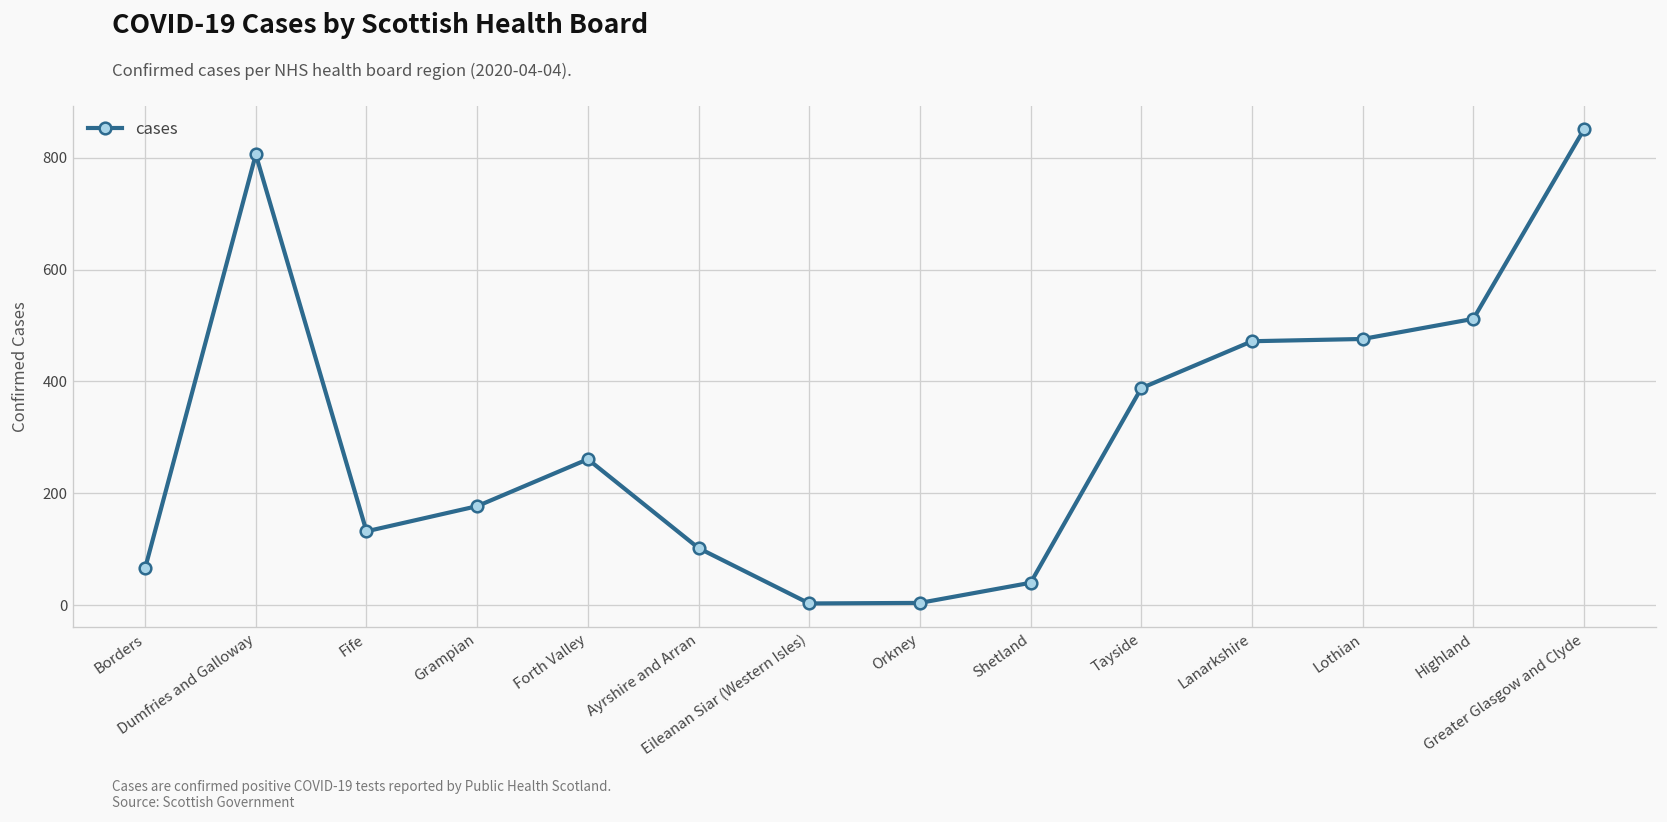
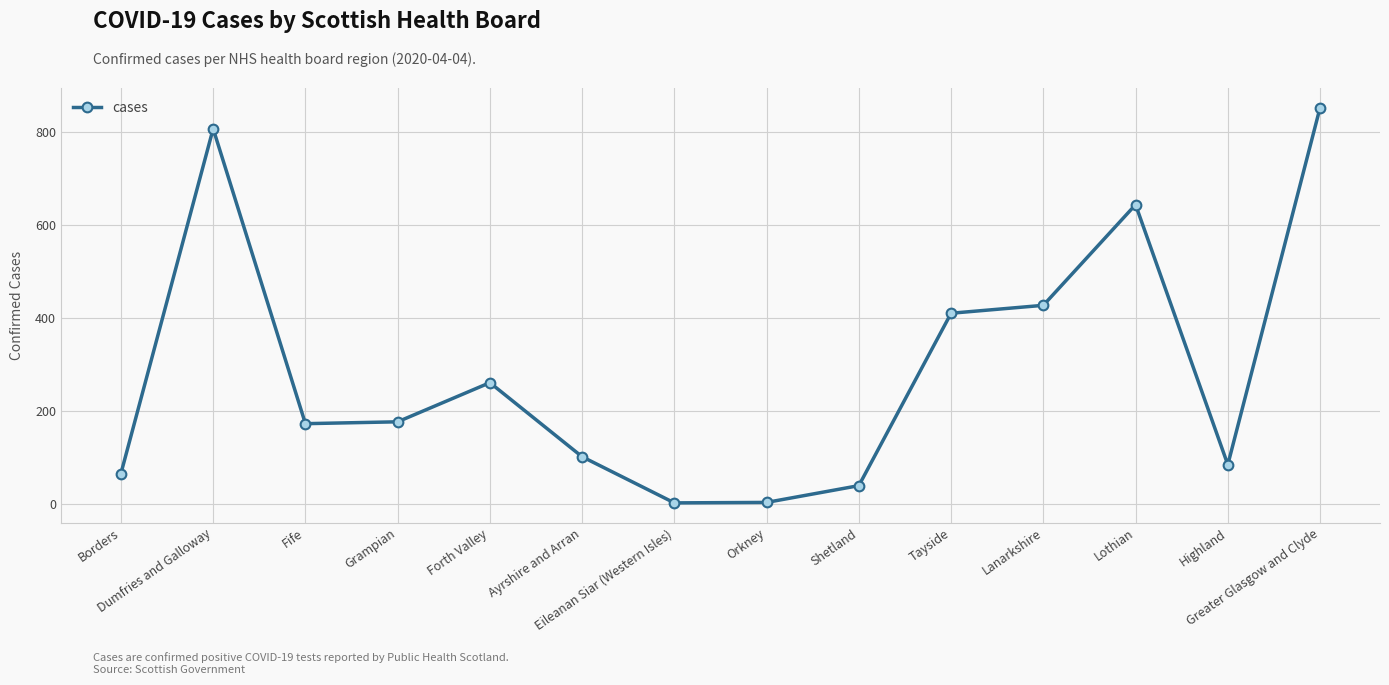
  {
    "Borders": 70,
    "Dumfries and Galloway": 810,
-   "Fife": 130,
+   "Fife": 170,
    "Grampian": 180,
    "Forth Valley": 260,
    "Ayrshire and Arran": 100,
    "Eileanan Siar (Western Isles)": 0,
    "Orkney": 0,
    "Shetland": 40,
-   "Tayside": 390,
-   "Lanarkshire": 470,
-   "Lothian": 480,
-   "Highland": 510,
+   "Tayside": 410,
+   "Lanarkshire": 430,
+   "Lothian": 640,
+   "Highland": 90,
    "Greater Glasgow and Clyde": 850
  }
